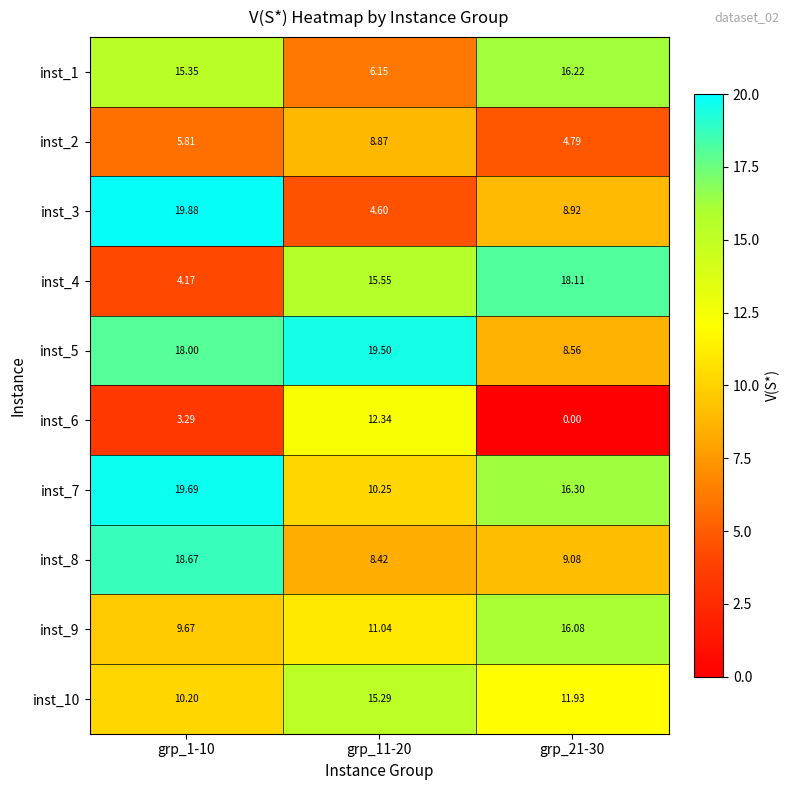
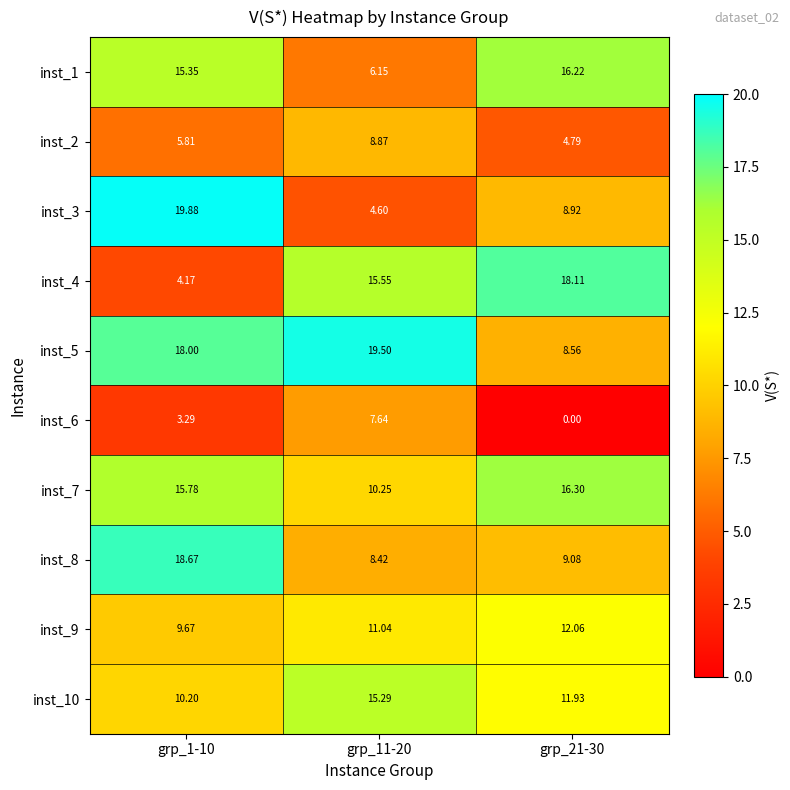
  {
    "inst_1": {
      "grp_1-10": 15.35,
      "grp_11-20": 6.15,
      "grp_21-30": 16.22
    },
    "inst_2": {
      "grp_1-10": 5.81,
      "grp_11-20": 8.87,
      "grp_21-30": 4.79
    },
    "inst_3": {
      "grp_1-10": 19.88,
      "grp_11-20": 4.60,
      "grp_21-30": 8.92
    },
    "inst_4": {
      "grp_1-10": 4.17,
      "grp_11-20": 15.55,
      "grp_21-30": 18.11
    },
    "inst_5": {
      "grp_1-10": 18.00,
      "grp_11-20": 19.50,
      "grp_21-30": 8.56
    },
    "inst_6": {
      "grp_1-10": 3.29,
-     "grp_11-20": 12.34,
+     "grp_11-20": 7.64,
      "grp_21-30": 0.00
    },
    "inst_7": {
-     "grp_1-10": 19.69,
+     "grp_1-10": 15.78,
      "grp_11-20": 10.25,
      "grp_21-30": 16.30
    },
    "inst_8": {
      "grp_1-10": 18.67,
      "grp_11-20": 8.42,
      "grp_21-30": 9.08
    },
    "inst_9": {
      "grp_1-10": 9.67,
      "grp_11-20": 11.04,
-     "grp_21-30": 16.08
+     "grp_21-30": 12.06
    },
    "inst_10": {
      "grp_1-10": 10.20,
      "grp_11-20": 15.29,
      "grp_21-30": 11.93
    }
  }
